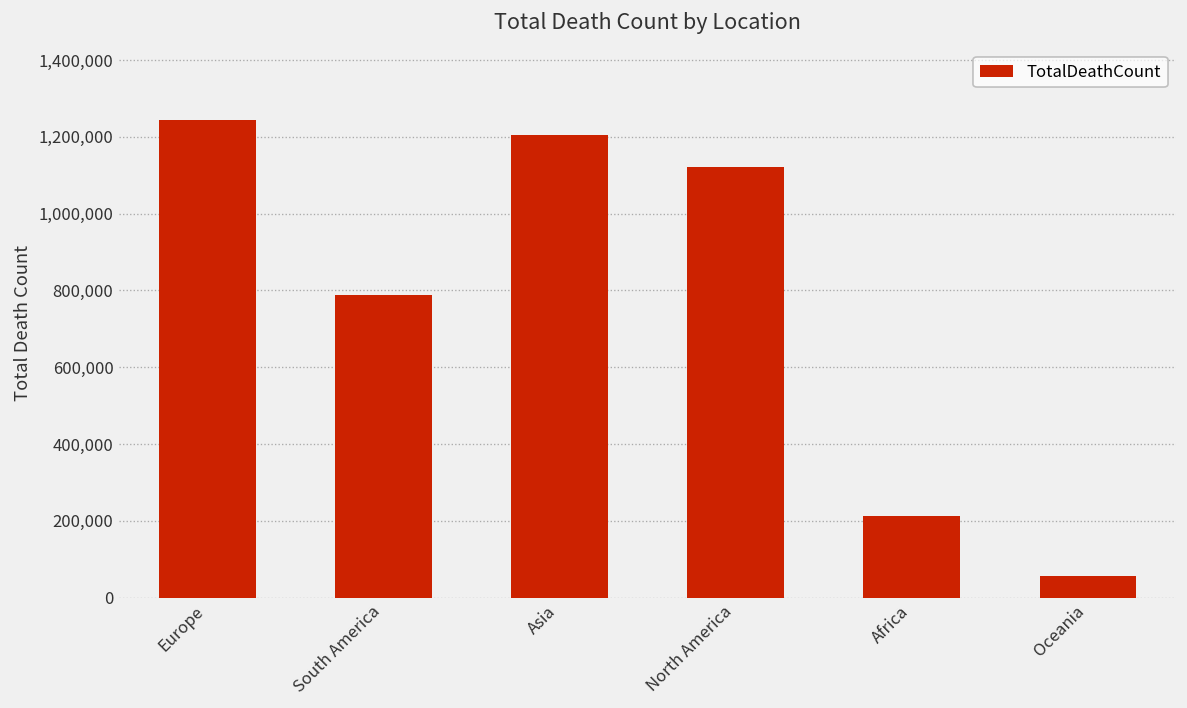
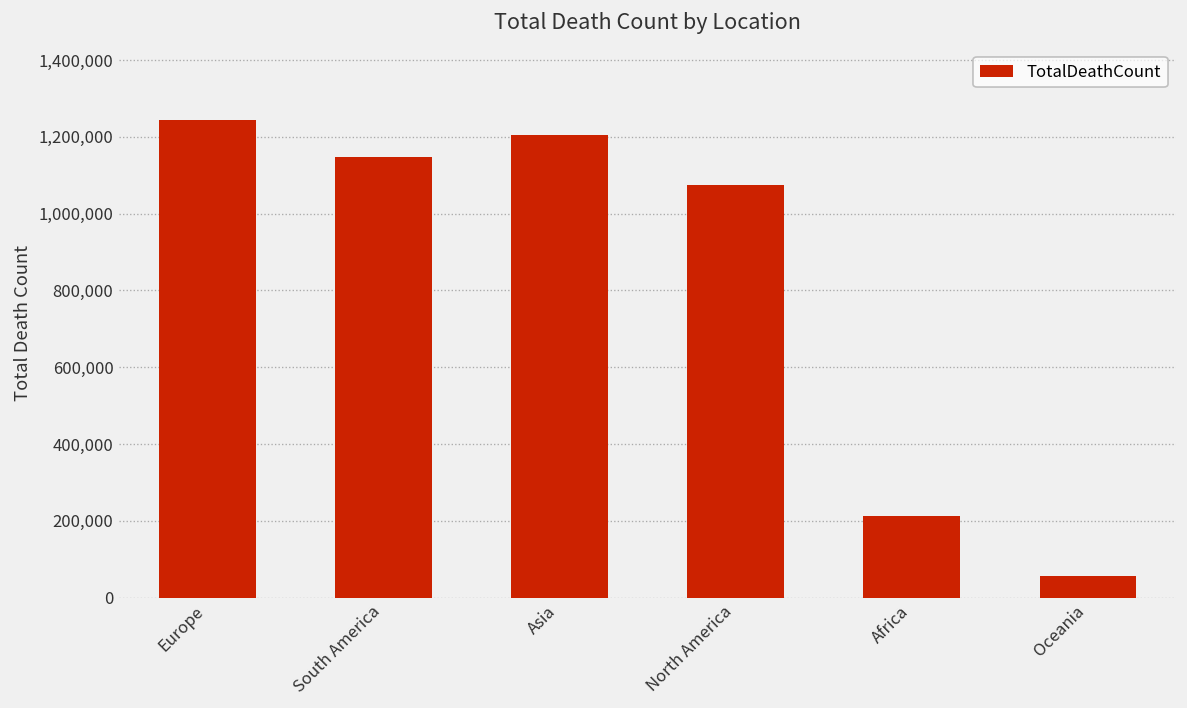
  {
    "Europe": "1,240,000",
-   "South America": "790,000",
+   "South America": "1,150,000",
    "Asia": "1,210,000",
-   "North America": "1,120,000",
+   "North America": "1,070,000",
    "Africa": "210,000",
    "Oceania": "60,000"
  }
